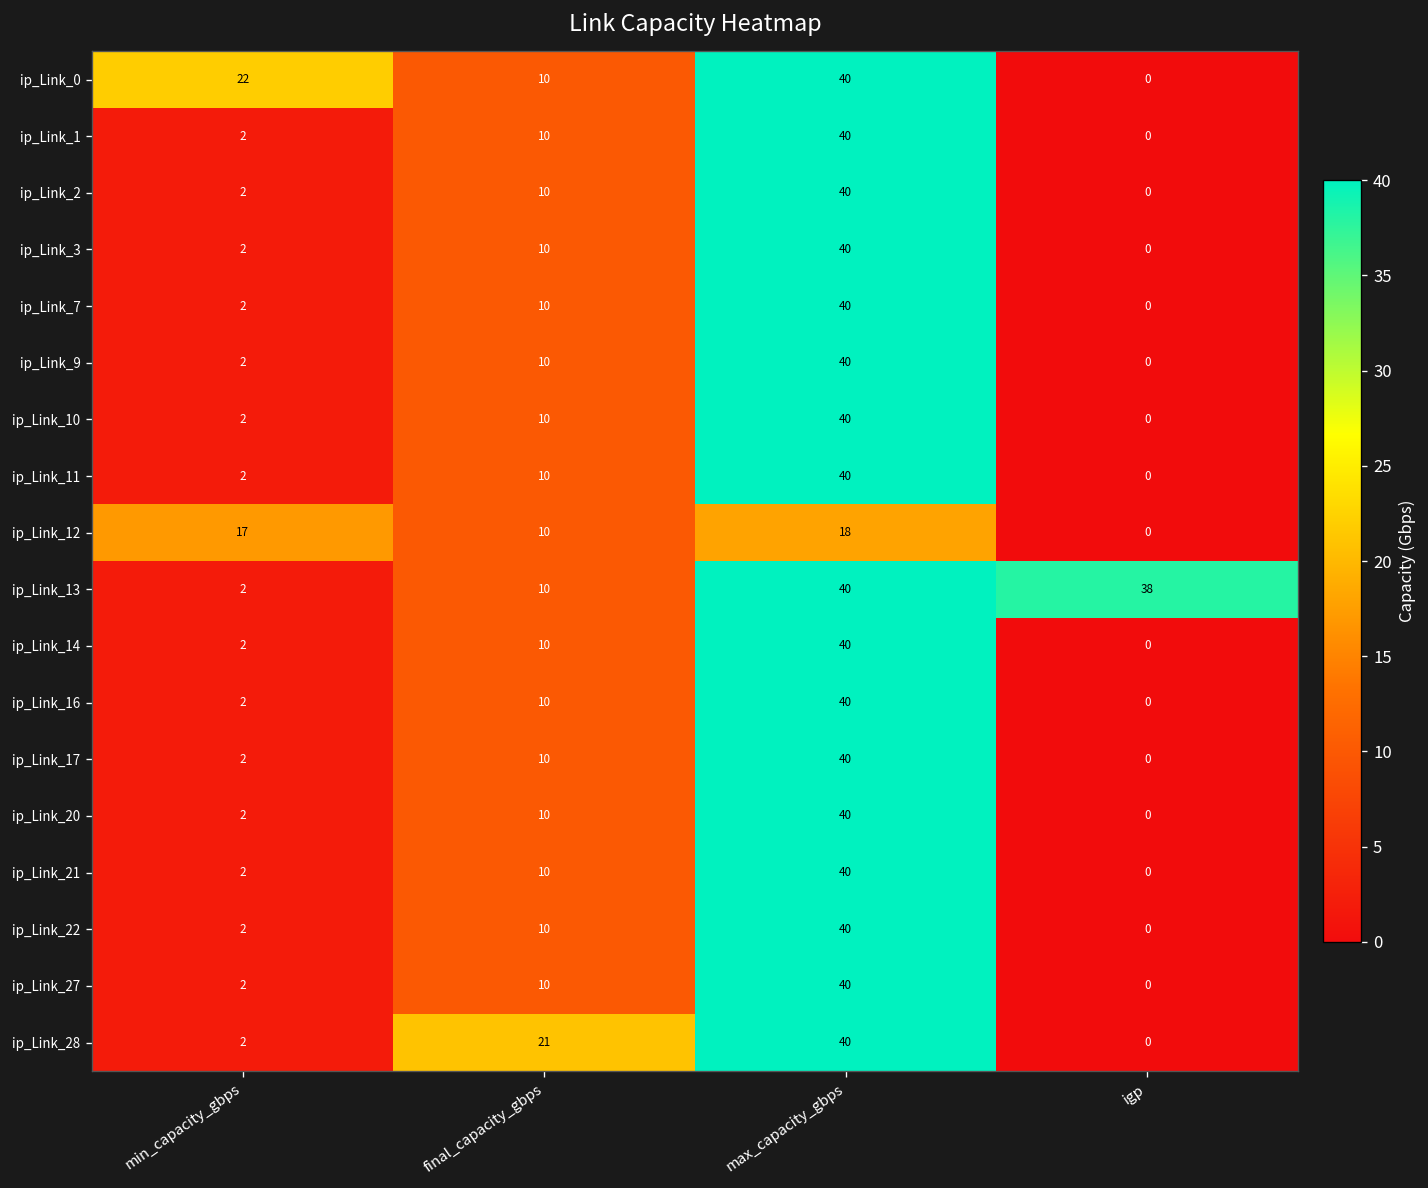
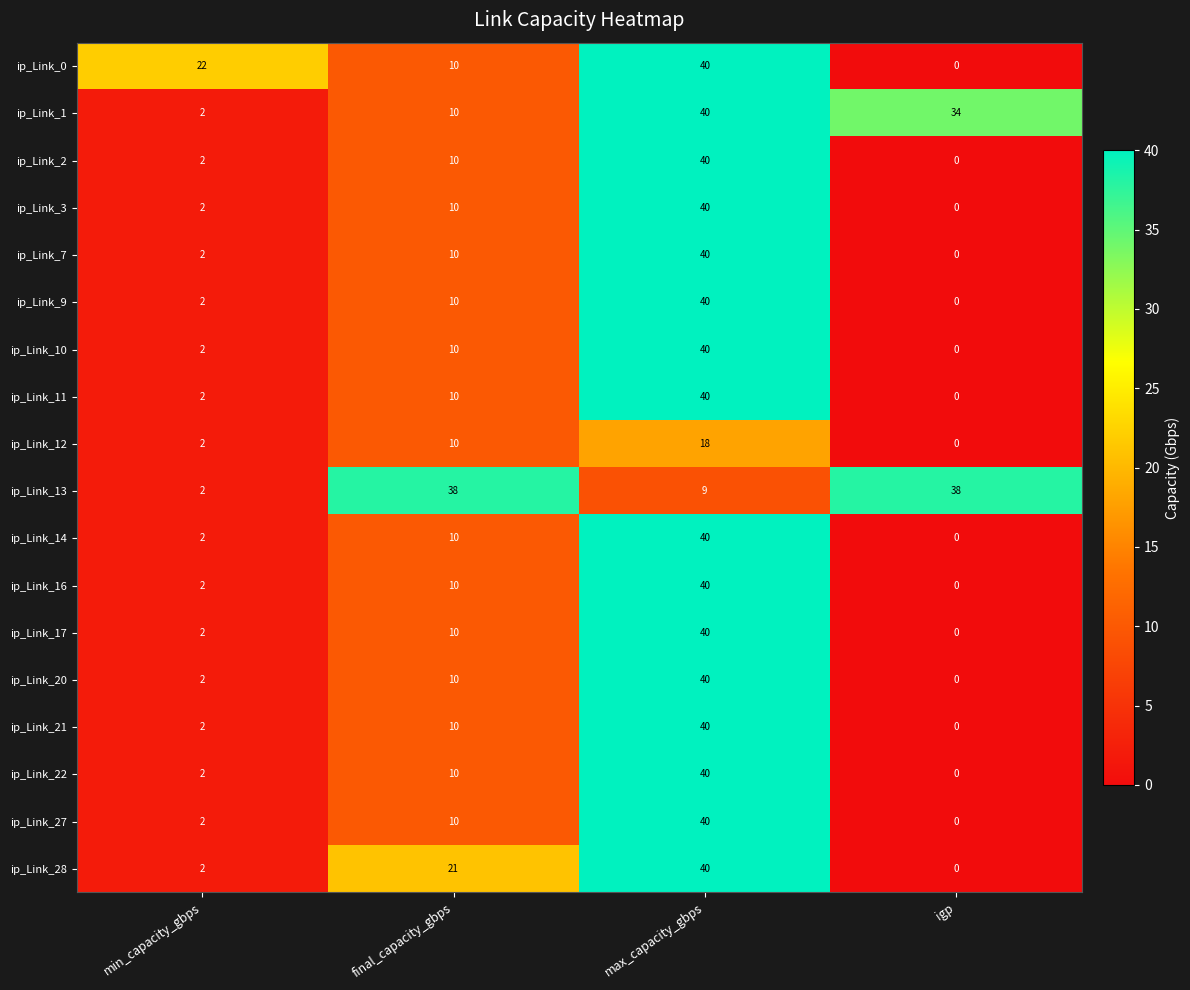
  {
    "ip_Link_0": {
      "min_capacity_gbps": 22,
      "final_capacity_gbps": 10,
      "max_capacity_gbps": 40,
      "igp": 0
    },
    "ip_Link_1": {
      "min_capacity_gbps": 2,
      "final_capacity_gbps": 10,
      "max_capacity_gbps": 40,
-     "igp": 0
+     "igp": 34
    },
    "ip_Link_2": {
      "min_capacity_gbps": 2,
      "final_capacity_gbps": 10,
      "max_capacity_gbps": 40,
      "igp": 0
    },
    "ip_Link_3": {
      "min_capacity_gbps": 2,
      "final_capacity_gbps": 10,
      "max_capacity_gbps": 40,
      "igp": 0
    },
    "ip_Link_7": {
      "min_capacity_gbps": 2,
      "final_capacity_gbps": 10,
      "max_capacity_gbps": 40,
      "igp": 0
    },
    "ip_Link_9": {
      "min_capacity_gbps": 2,
      "final_capacity_gbps": 10,
      "max_capacity_gbps": 40,
      "igp": 0
    },
    "ip_Link_10": {
      "min_capacity_gbps": 2,
      "final_capacity_gbps": 10,
      "max_capacity_gbps": 40,
      "igp": 0
    },
    "ip_Link_11": {
      "min_capacity_gbps": 2,
      "final_capacity_gbps": 10,
      "max_capacity_gbps": 40,
      "igp": 0
    },
    "ip_Link_12": {
-     "min_capacity_gbps": 17,
+     "min_capacity_gbps": 2,
      "final_capacity_gbps": 10,
      "max_capacity_gbps": 18,
      "igp": 0
    },
    "ip_Link_13": {
      "min_capacity_gbps": 2,
-     "final_capacity_gbps": 10,
-     "max_capacity_gbps": 40,
+     "final_capacity_gbps": 38,
+     "max_capacity_gbps": 9,
      "igp": 38
    },
    "ip_Link_14": {
      "min_capacity_gbps": 2,
      "final_capacity_gbps": 10,
      "max_capacity_gbps": 40,
      "igp": 0
    },
    "ip_Link_16": {
      "min_capacity_gbps": 2,
      "final_capacity_gbps": 10,
      "max_capacity_gbps": 40,
      "igp": 0
    },
    "ip_Link_17": {
      "min_capacity_gbps": 2,
      "final_capacity_gbps": 10,
      "max_capacity_gbps": 40,
      "igp": 0
    },
    "ip_Link_20": {
      "min_capacity_gbps": 2,
      "final_capacity_gbps": 10,
      "max_capacity_gbps": 40,
      "igp": 0
    },
    "ip_Link_21": {
      "min_capacity_gbps": 2,
      "final_capacity_gbps": 10,
      "max_capacity_gbps": 40,
      "igp": 0
    },
    "ip_Link_22": {
      "min_capacity_gbps": 2,
      "final_capacity_gbps": 10,
      "max_capacity_gbps": 40,
      "igp": 0
    },
    "ip_Link_27": {
      "min_capacity_gbps": 2,
      "final_capacity_gbps": 10,
      "max_capacity_gbps": 40,
      "igp": 0
    },
    "ip_Link_28": {
      "min_capacity_gbps": 2,
      "final_capacity_gbps": 21,
      "max_capacity_gbps": 40,
      "igp": 0
    }
  }
